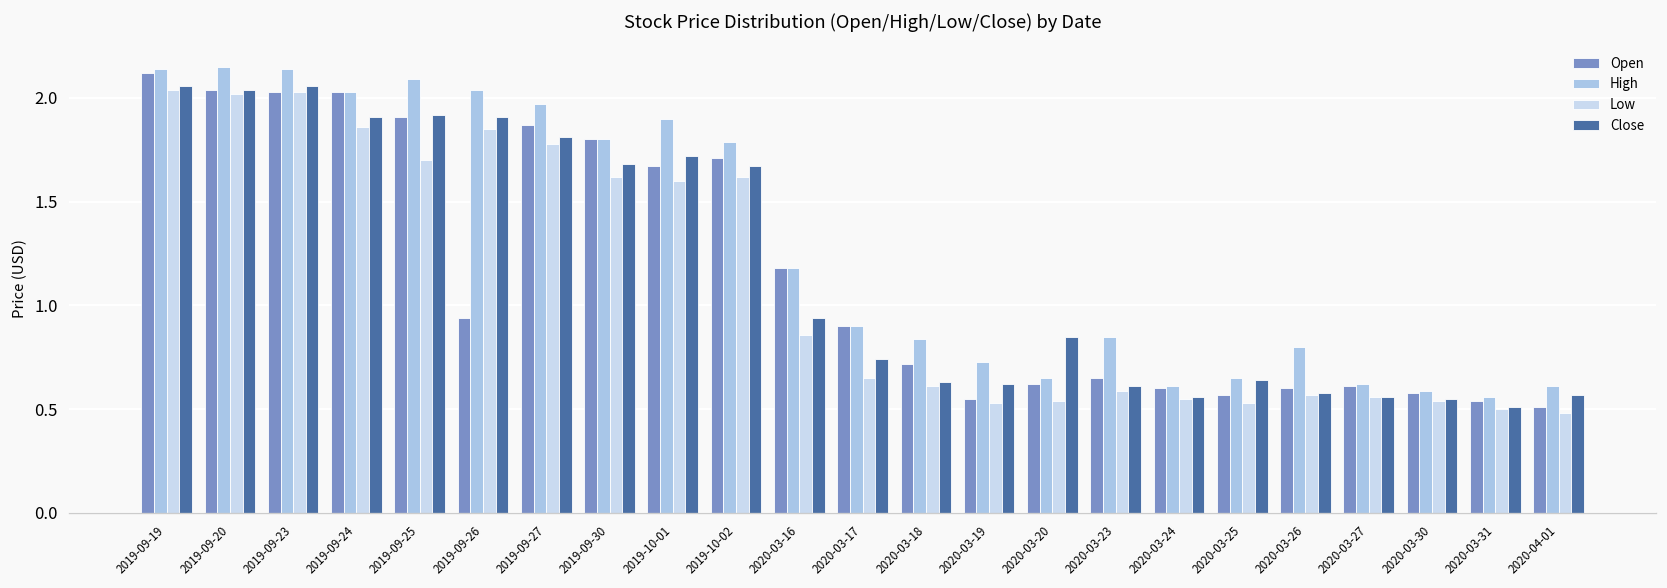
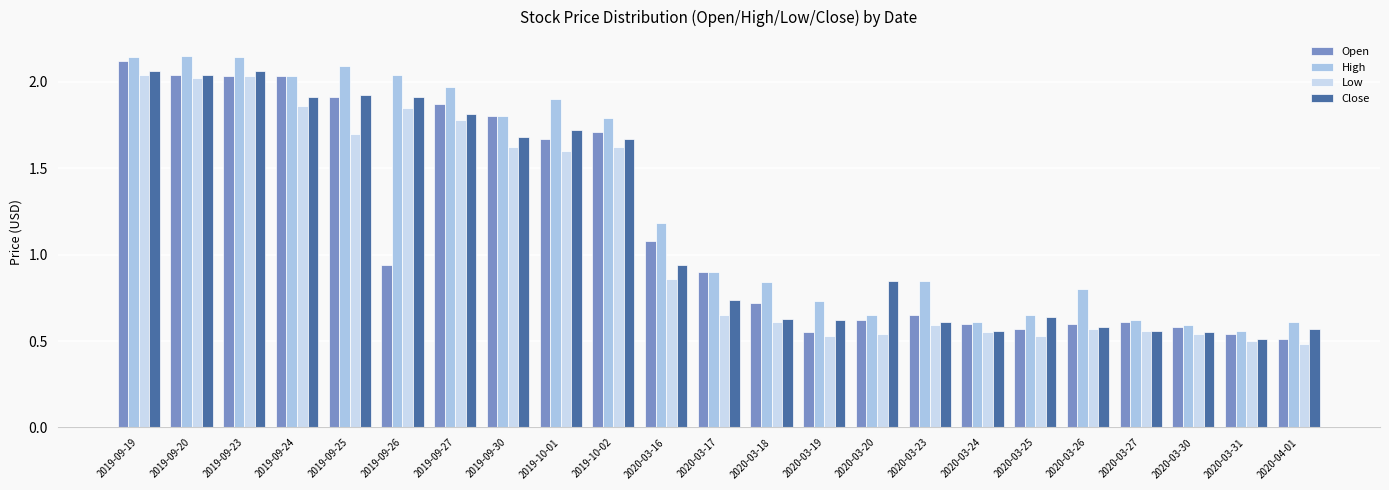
  {
    "Open": {
      "2019-09-19": 2.12,
      "2019-09-20": 2.04,
      "2019-09-23": 2.03,
      "2019-09-24": 2.03,
      "2019-09-25": 1.91,
      "2019-09-26": 0.94,
      "2019-09-27": 1.87,
      "2019-09-30": 1.80,
      "2019-10-01": 1.67,
      "2019-10-02": 1.71,
-     "2020-03-16": 1.18,
+     "2020-03-16": 1.08,
      "2020-03-17": 0.90,
      "2020-03-18": 0.72,
      "2020-03-19": 0.55,
      "2020-03-20": 0.62,
      "2020-03-23": 0.65,
      "2020-03-24": 0.60,
      "2020-03-25": 0.57,
      "2020-03-26": 0.60,
      "2020-03-27": 0.61,
      "2020-03-30": 0.58,
      "2020-03-31": 0.54,
      "2020-04-01": 0.51
    },
    "Close": {
      "2019-09-19": 2.06,
      "2019-09-20": 2.04,
      "2019-09-23": 2.06,
      "2019-09-24": 1.91,
      "2019-09-25": 1.92,
      "2019-09-26": 1.91,
      "2019-09-27": 1.81,
      "2019-09-30": 1.68,
      "2019-10-01": 1.72,
      "2019-10-02": 1.67,
      "2020-03-16": 0.94,
      "2020-03-17": 0.74,
      "2020-03-18": 0.63,
      "2020-03-19": 0.62,
      "2020-03-20": 0.85,
      "2020-03-23": 0.61,
      "2020-03-24": 0.56,
      "2020-03-25": 0.64,
      "2020-03-26": 0.58,
      "2020-03-27": 0.56,
      "2020-03-30": 0.55,
      "2020-03-31": 0.51,
      "2020-04-01": 0.57
    }
  }
